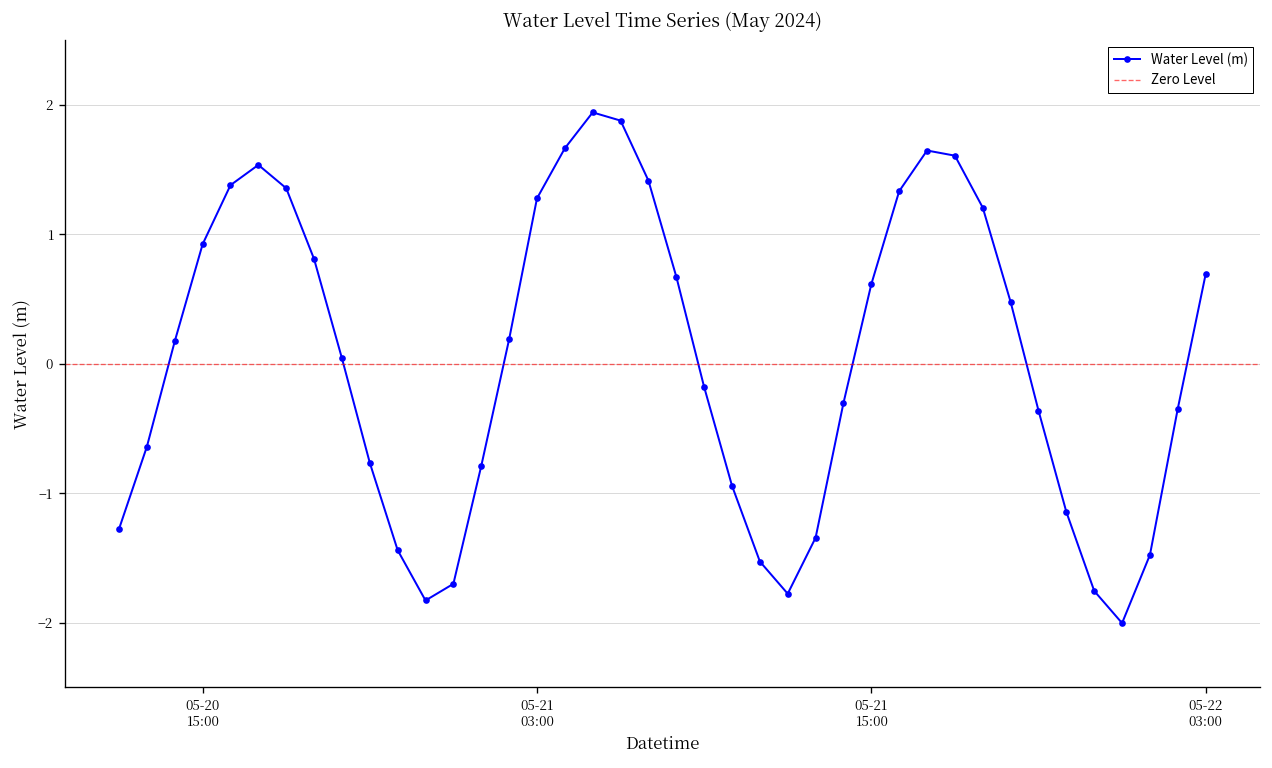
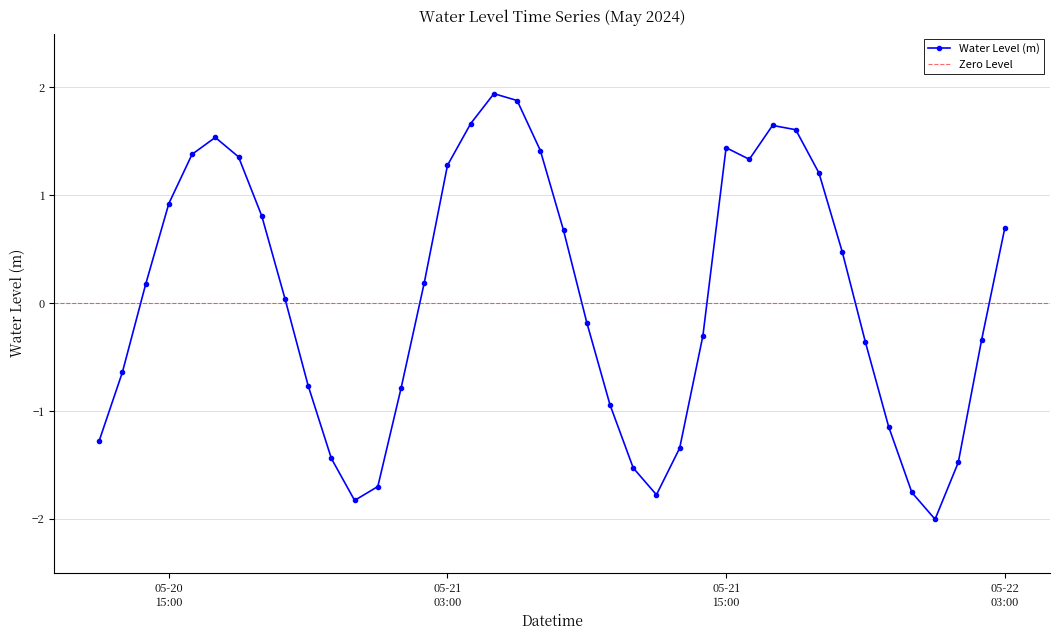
  {
    "05-20 15:00": 0.92,
    "05-21 03:00": 1.28,
-   "05-21 15:00": 0.61,
+   "05-21 15:00": 1.44,
    "05-22 03:00": 0.69
  }
